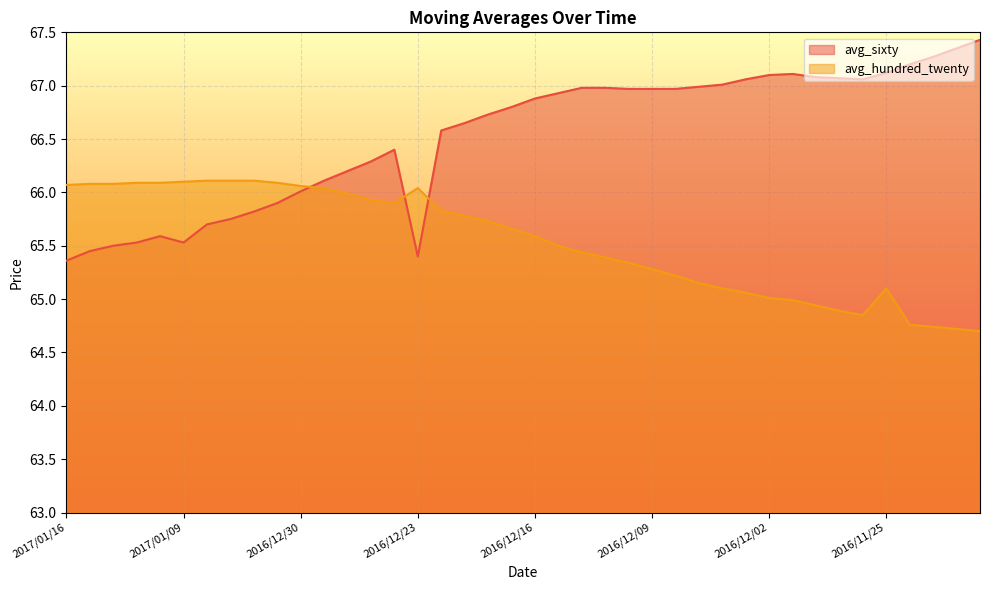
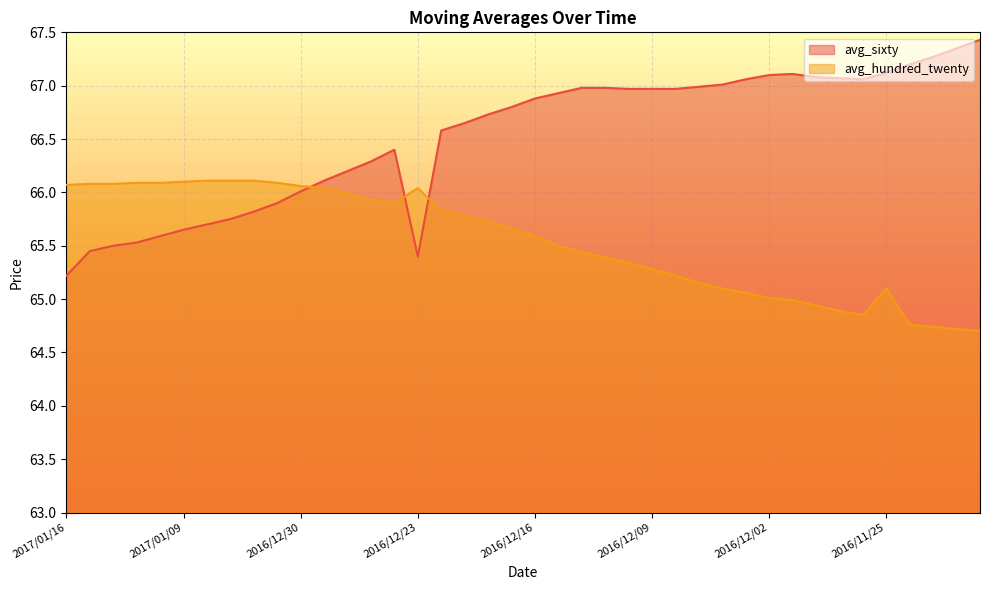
  {
    "avg_sixty": {
-     "2017/01/16": 65.36,
-     "2017/01/09": 65.53,
+     "2017/01/16": 65.22,
+     "2017/01/09": 65.65,
      "2016/12/30": 66.01,
      "2016/12/23": 65.40,
      "2016/12/16": 66.88,
      "2016/12/09": 66.97,
      "2016/12/02": 67.10
    },
    "avg_hundred_twenty": {
      "2017/01/16": 66.07,
      "2017/01/09": 66.10,
      "2016/12/30": 66.06,
      "2016/12/23": 66.04,
      "2016/12/16": 65.59,
      "2016/12/09": 65.28,
      "2016/12/02": 65.01,
      "2016/11/25": 65.10
    }
  }
